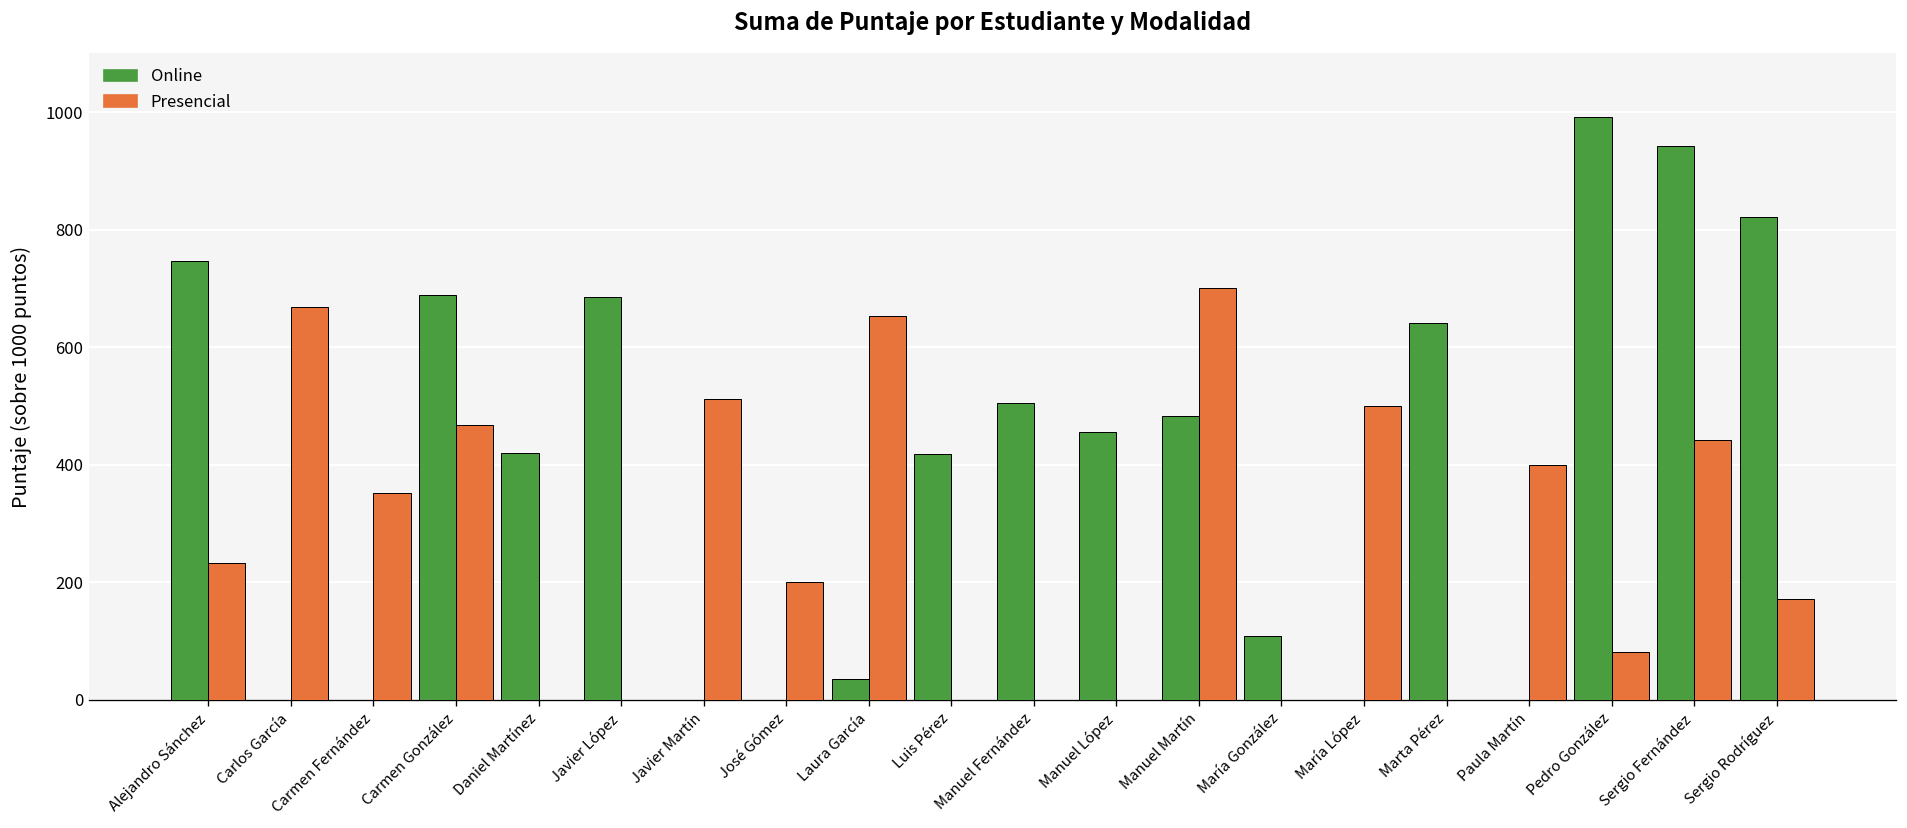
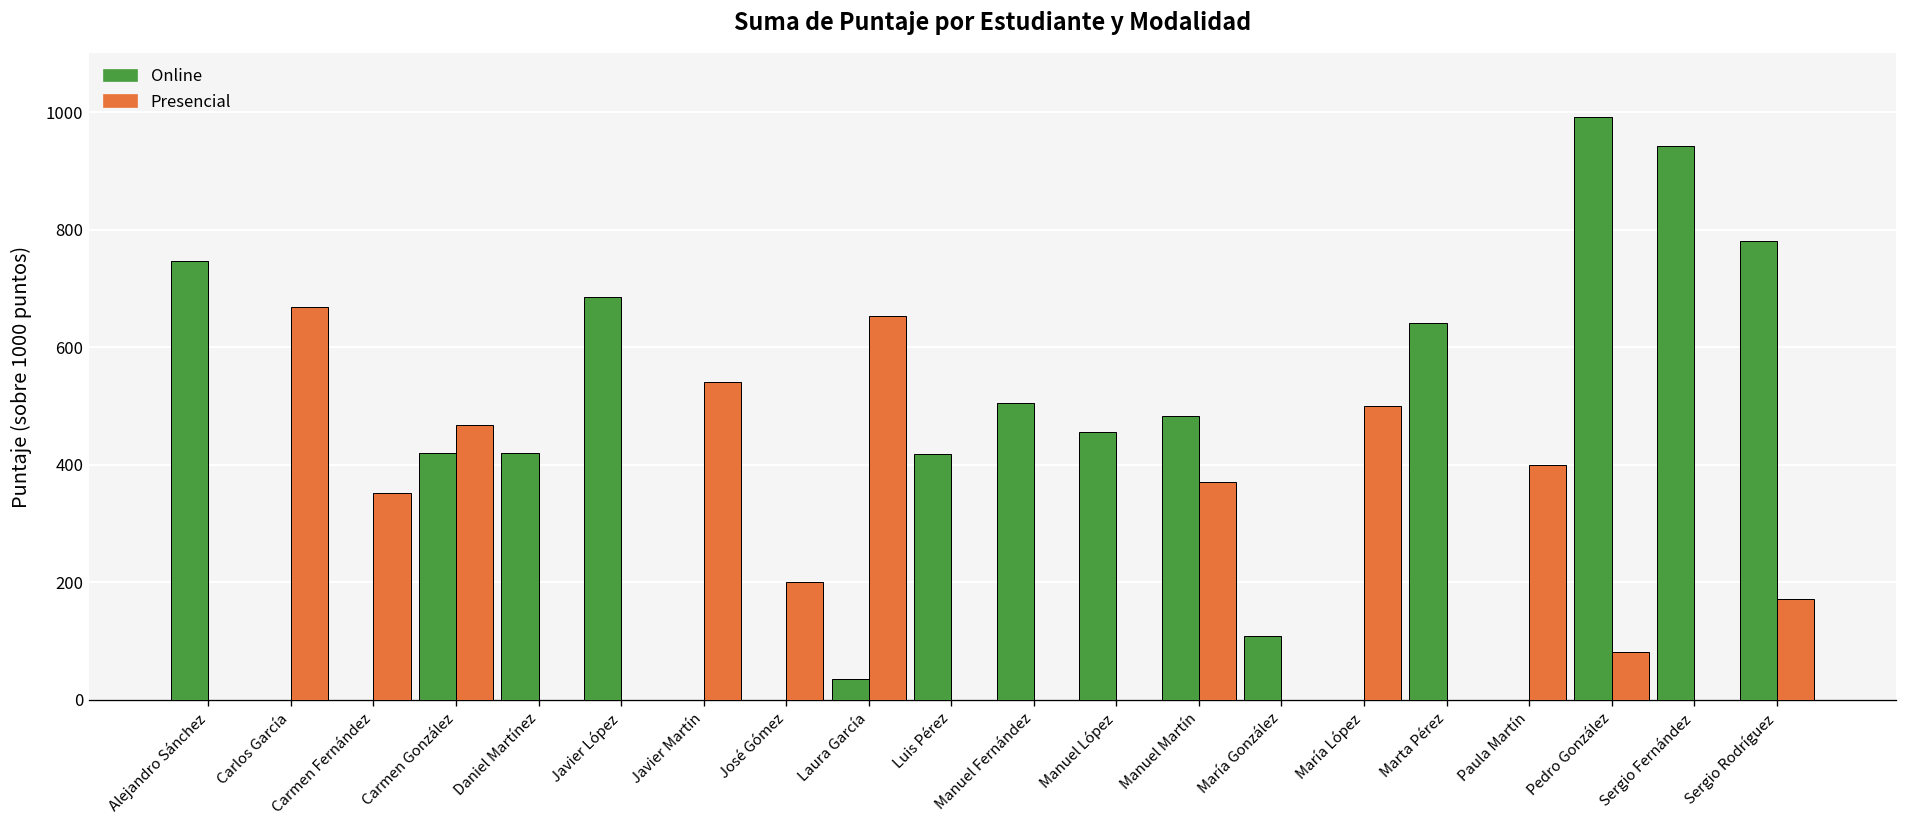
  {
    "Online": {
      "Alejandro Sánchez": 750,
      "Carlos García": 0,
      "Carmen Fernández": 0,
-     "Carmen González": 690,
+     "Carmen González": 420,
      "Daniel Martínez": 420,
      "Javier López": 690,
      "Javier Martín": 0,
      "José Gómez": 0,
      "Laura García": 40,
      "Luis Pérez": 420,
      "Manuel Fernández": 510,
      "Manuel López": 460,
      "Manuel Martín": 480,
      "María González": 110,
      "María López": 0,
      "Marta Pérez": 640,
      "Paula Martín": 0,
      "Pedro González": 990,
      "Sergio Fernández": 940,
-     "Sergio Rodríguez": 820
+     "Sergio Rodríguez": 780
    },
    "Presencial": {
-     "Alejandro Sánchez": 230,
+     "Alejandro Sánchez": 0,
      "Carlos García": 670,
      "Carmen Fernández": 350,
      "Carmen González": 470,
      "Daniel Martínez": 0,
      "Javier López": 0,
-     "Javier Martín": 510,
+     "Javier Martín": 540,
      "José Gómez": 200,
      "Laura García": 650,
      "Luis Pérez": 0,
      "Manuel Fernández": 0,
      "Manuel López": 0,
-     "Manuel Martín": 700,
+     "Manuel Martín": 370,
      "María González": 0,
      "María López": 500,
      "Marta Pérez": 0,
      "Paula Martín": 400,
      "Pedro González": 80,
-     "Sergio Fernández": 440,
+     "Sergio Fernández": 0,
      "Sergio Rodríguez": 170
    }
  }
